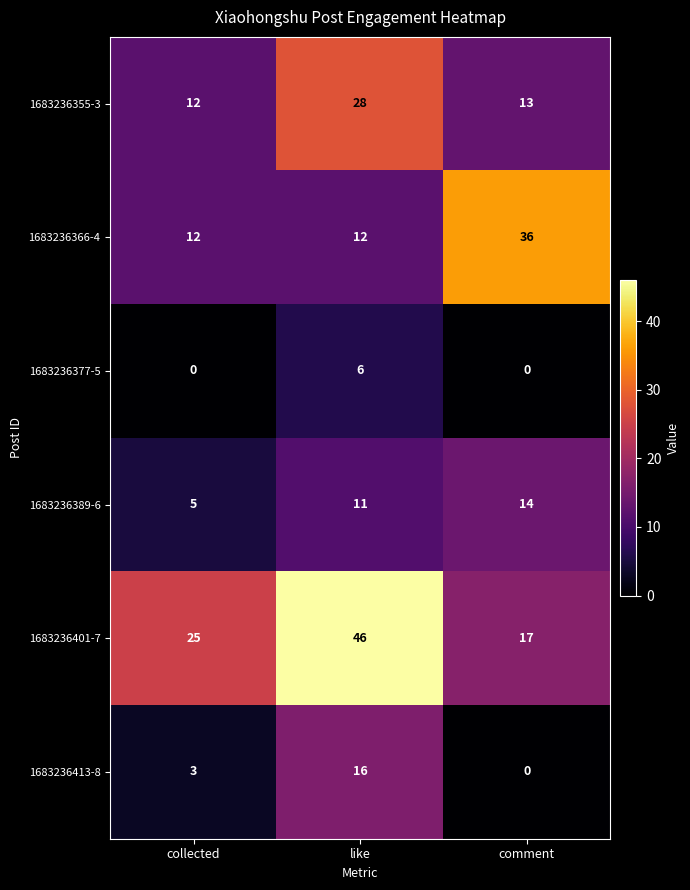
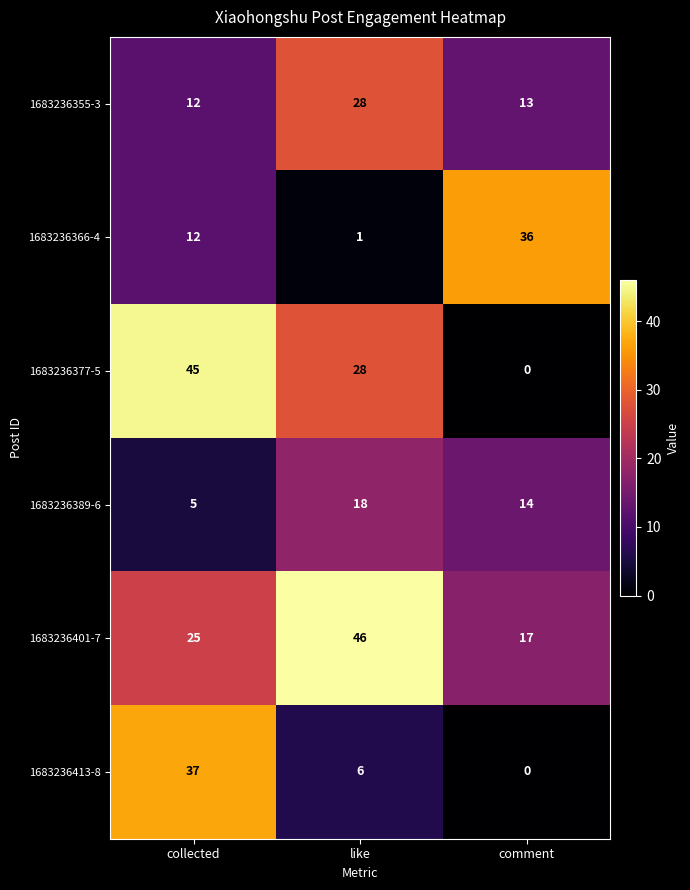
  {
    "1683236355-3": {
      "collected": 12,
      "like": 28,
      "comment": 13
    },
    "1683236366-4": {
      "collected": 12,
-     "like": 12,
+     "like": 1,
      "comment": 36
    },
    "1683236377-5": {
-     "collected": 0,
-     "like": 6,
+     "collected": 45,
+     "like": 28,
      "comment": 0
    },
    "1683236389-6": {
      "collected": 5,
-     "like": 11,
+     "like": 18,
      "comment": 14
    },
    "1683236401-7": {
      "collected": 25,
      "like": 46,
      "comment": 17
    },
    "1683236413-8": {
-     "collected": 3,
-     "like": 16,
+     "collected": 37,
+     "like": 6,
      "comment": 0
    }
  }
